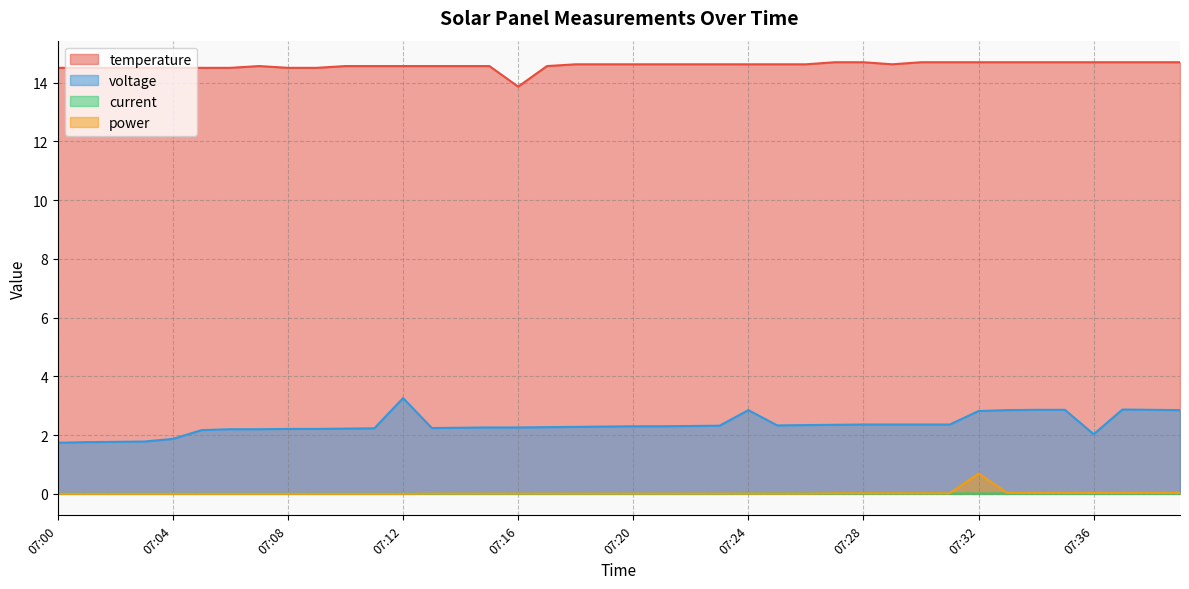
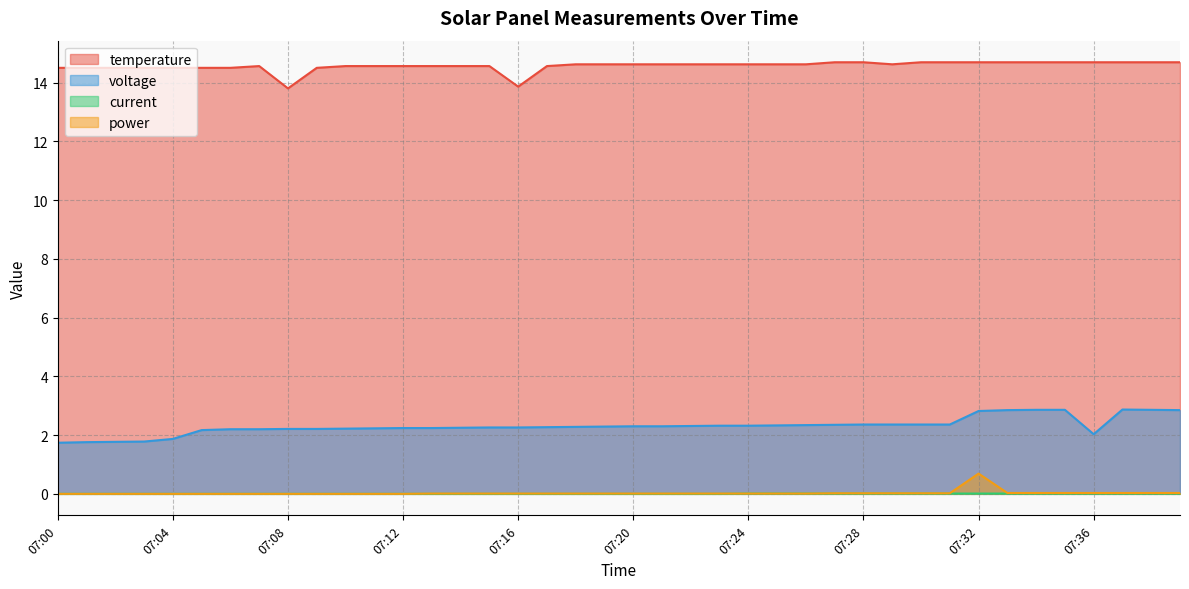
  {
    "temperature": {
      "07:00": 14.5,
-     "07:08": 14.5,
+     "07:08": 13.8,
      "07:12": 14.6,
      "07:16": 13.9,
      "07:20": 14.6,
      "07:24": 14.6,
      "07:28": 14.7,
      "07:32": 14.7,
      "07:36": 14.7
    },
    "voltage": {
      "07:00": 1.7,
      "07:04": 1.9,
      "07:08": 2.2,
-     "07:12": 3.3,
+     "07:12": 2.2,
      "07:16": 2.3,
      "07:20": 2.3,
-     "07:24": 2.9,
+     "07:24": 2.3,
      "07:28": 2.4,
      "07:32": 2.8,
      "07:36": 2.0
    },
    "current": {
      "07:32": 0.0
    },
    "power": {
      "07:32": 0.7
    }
  }
